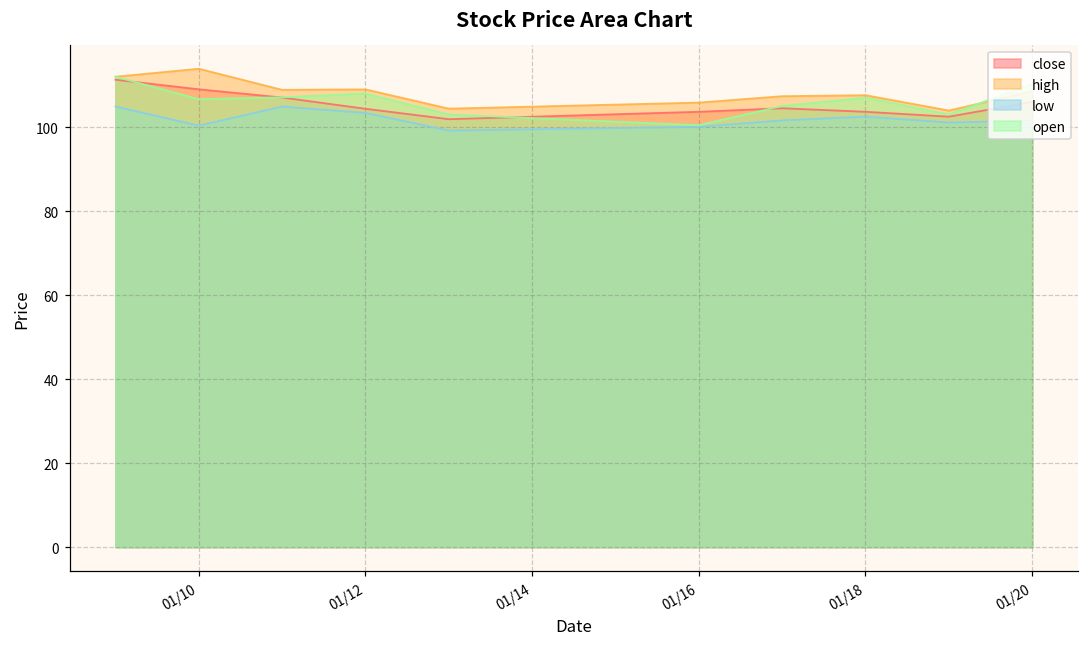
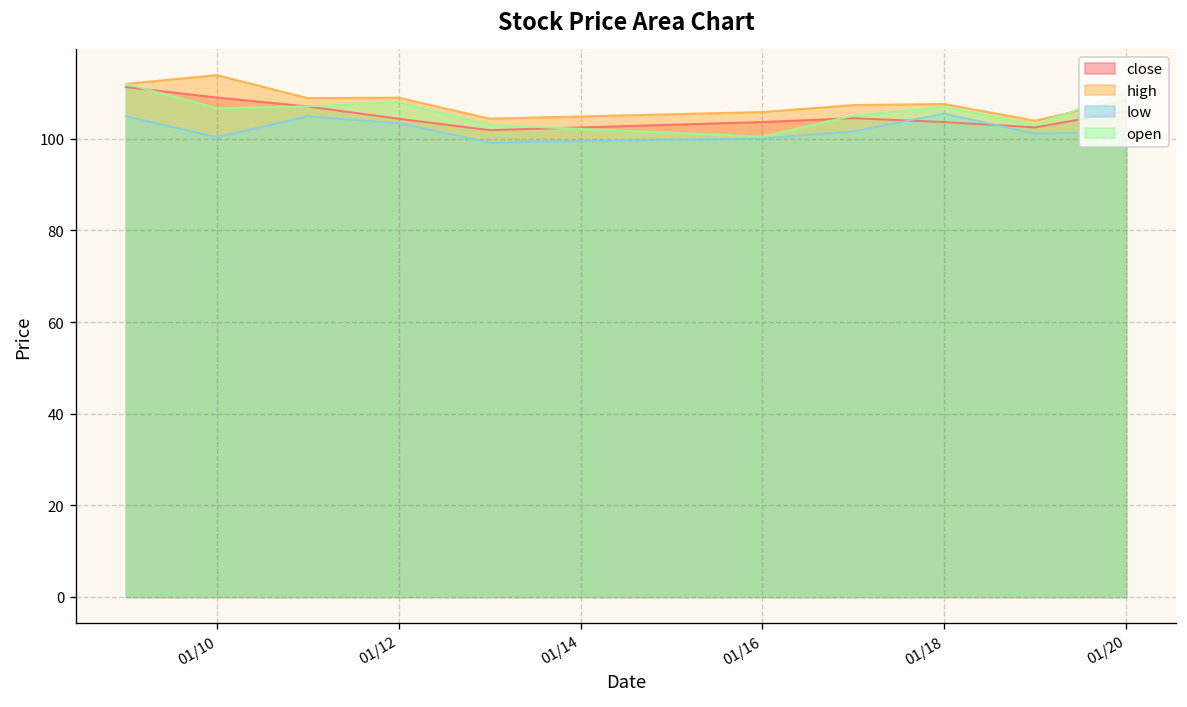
  {
    "low": {
      "01/10": 100,
      "01/12": 103,
-     "01/18": 103
+     "01/18": 106
    },
    "open": {
      "01/10": 107,
      "01/12": 108
    }
  }
